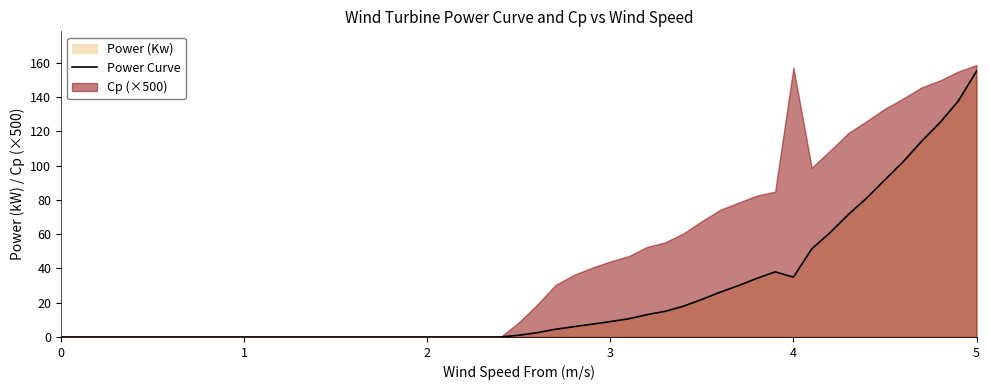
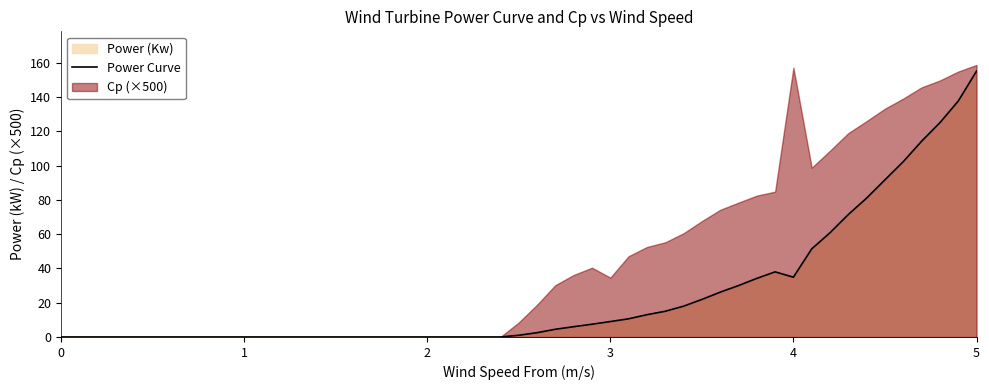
  {
    "Power (Kw)": {
      "3": 9,
      "4": 35,
      "5": 155
    },
    "Cp (×500)": {
-     "3": 44,
+     "3": 35,
      "4": 157,
      "5": 159
    }
  }
